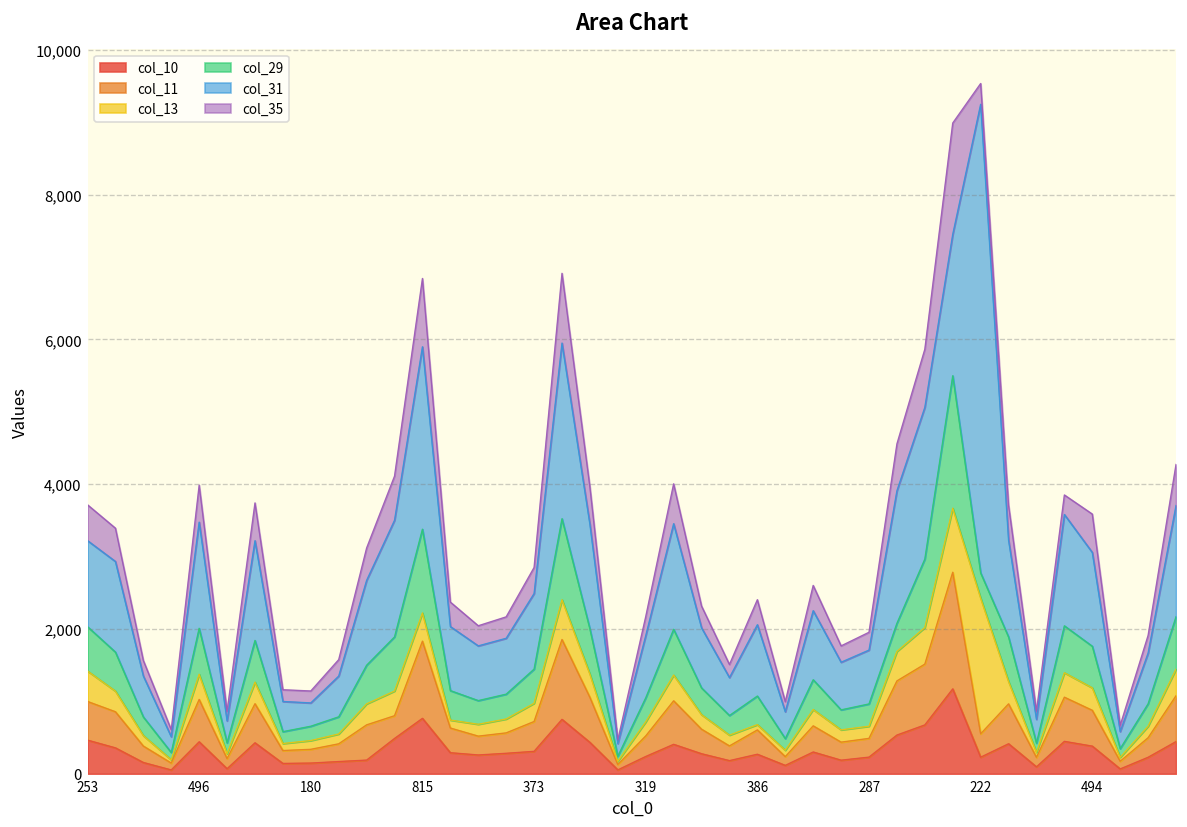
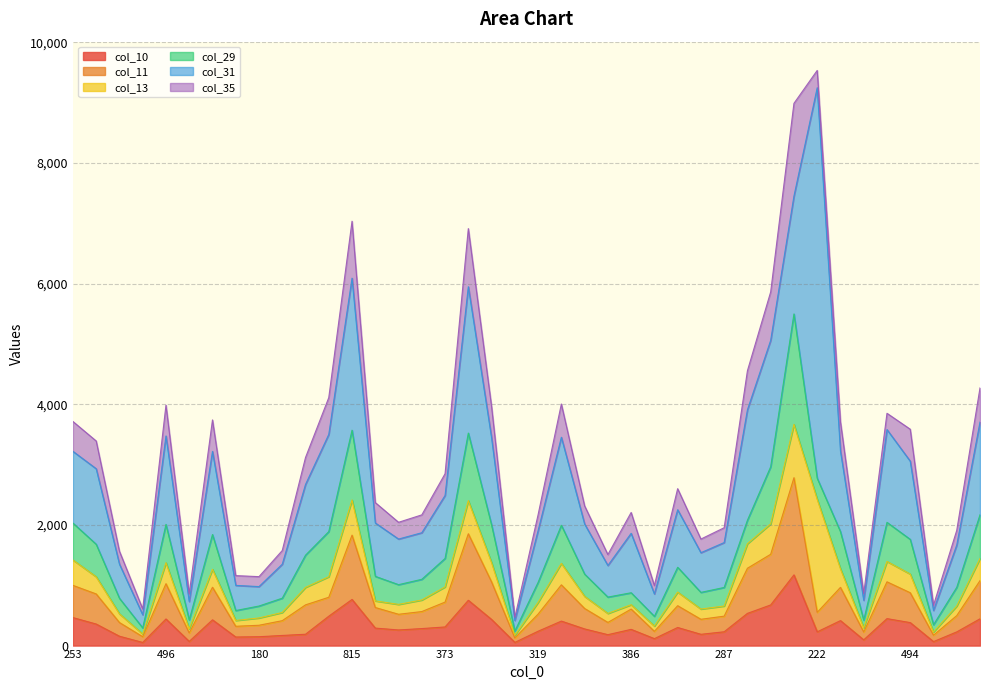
  {
    "col_13": {
      "253": "400",
      "496": "300",
      "180": "100",
-     "815": "400",
+     "815": "600",
      "373": "300",
      "319": "200",
      "386": "100",
      "287": "200",
      "222": "1,900",
      "494": "300"
    },
    "col_29": {
      "253": "600",
      "496": "600",
      "180": "200",
      "815": "1,200",
      "373": "500",
      "319": "300",
-     "386": "400",
+     "386": "200",
      "287": "300",
      "222": "300",
      "494": "600"
    },
    "col_31": {
      "253": "1,200",
      "496": "1,500",
      "180": "300",
      "815": "2,500",
      "373": "1,000",
      "319": "900",
      "386": "1,000",
      "287": "700",
      "222": "6,500",
      "494": "1,300"
    },
    "col_35": {
      "253": "500",
      "496": "500",
      "180": "200",
      "815": "900",
      "373": "400",
      "319": "300",
      "386": "300",
      "287": "200",
      "222": "300",
      "494": "500"
    }
  }
